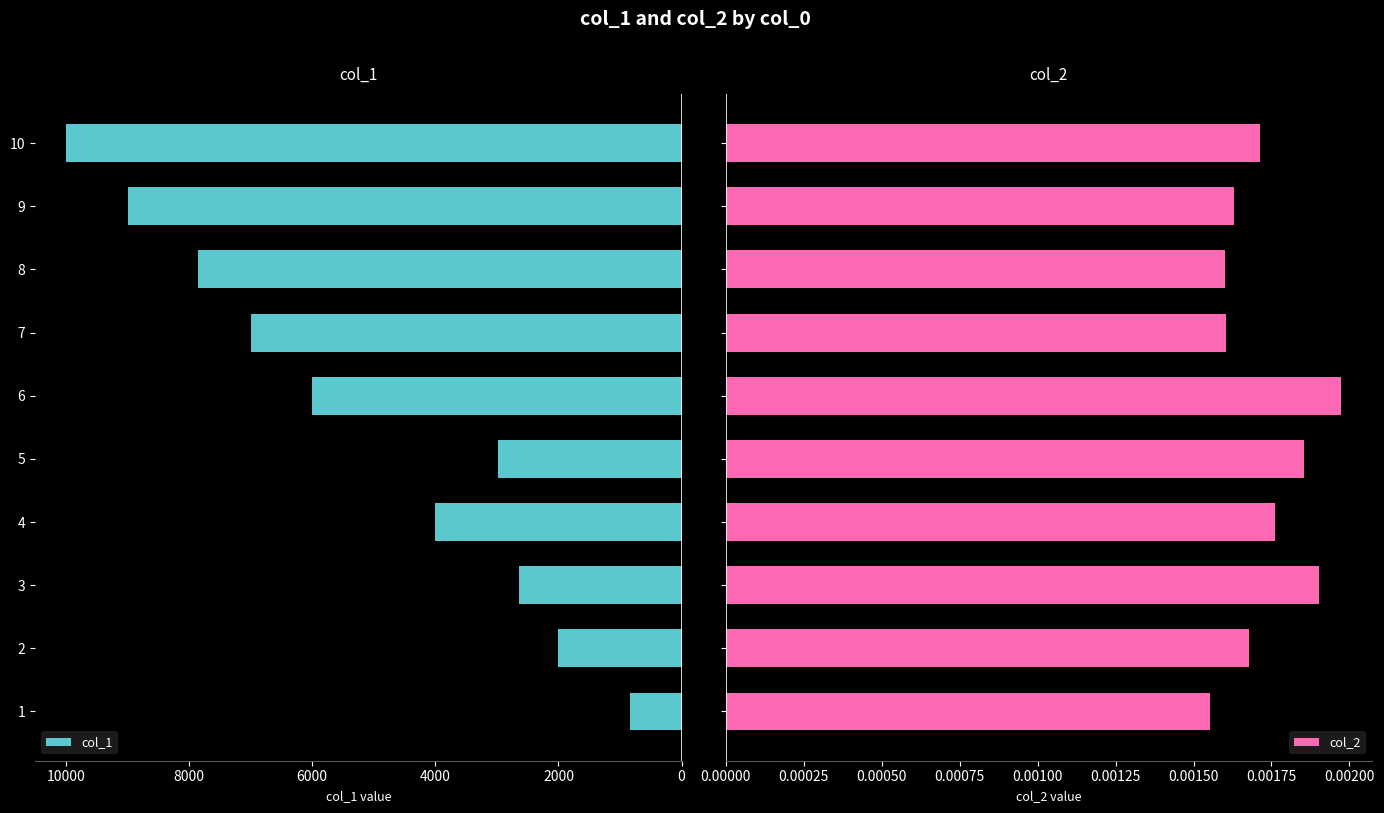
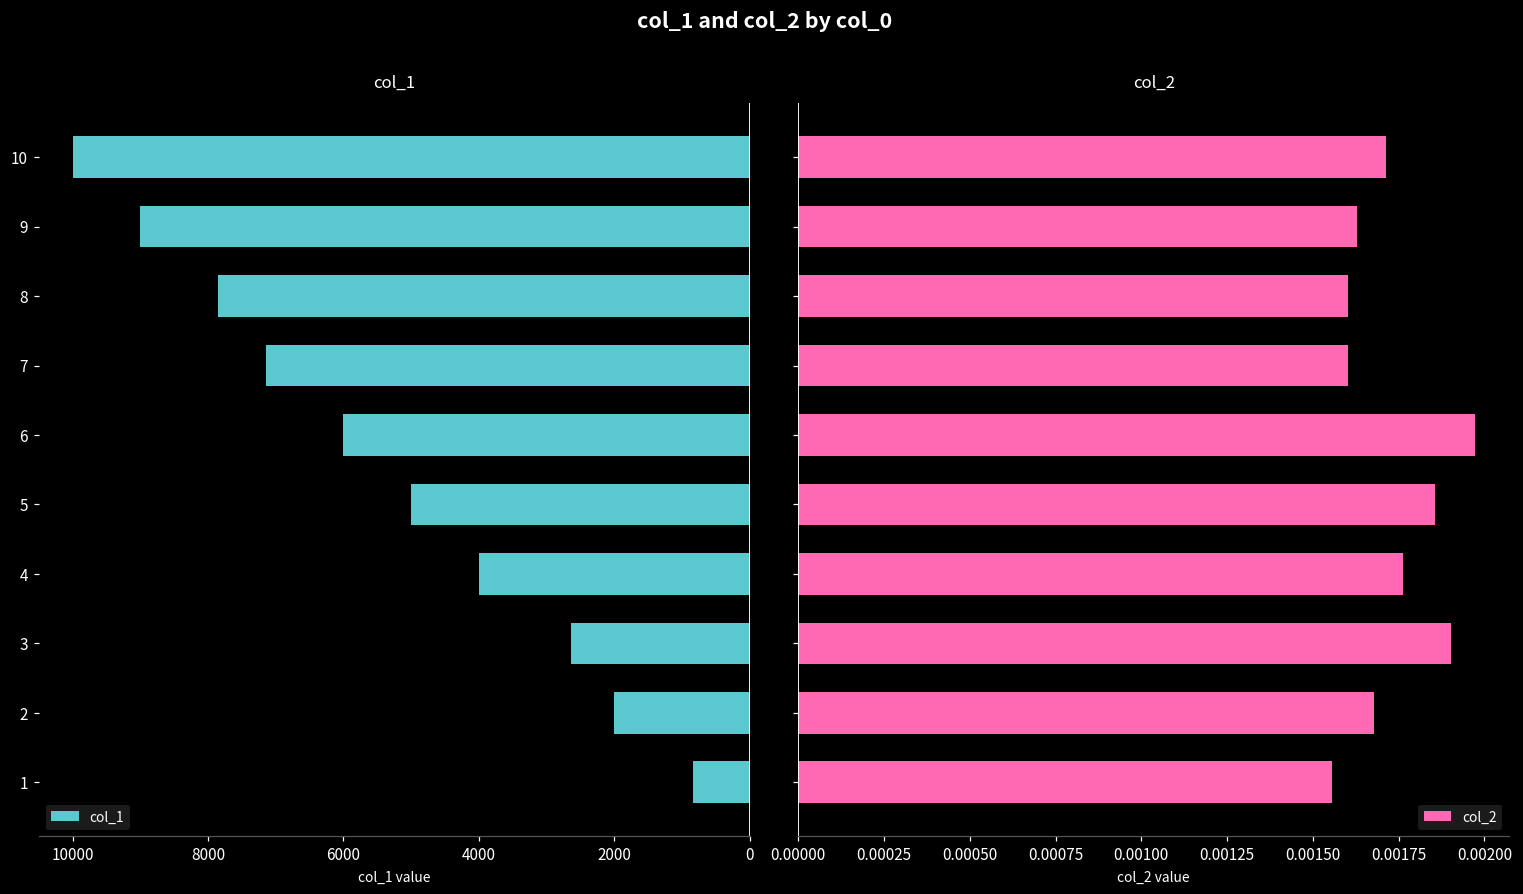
  {
    "col_1": {
      "10": 10000,
      "9": 9000,
      "8": 7900,
-     "7": 7000,
+     "7": 7100,
      "6": 6000,
-     "5": 3000,
+     "5": 5000,
      "4": 4000,
      "3": 2600,
      "2": 2000,
      "1": 800
    }
  }
